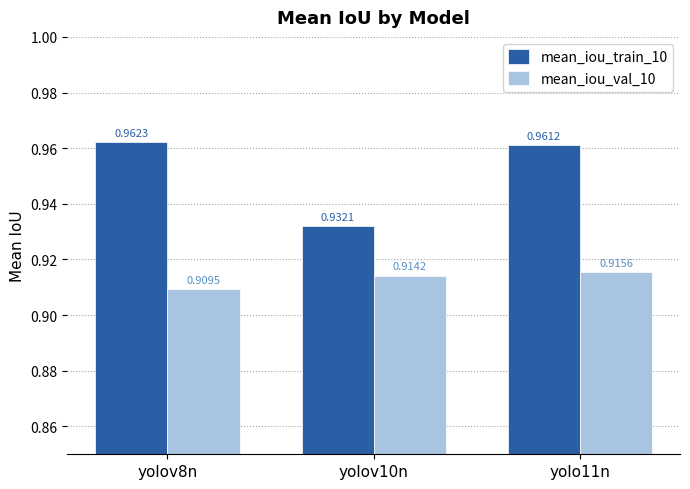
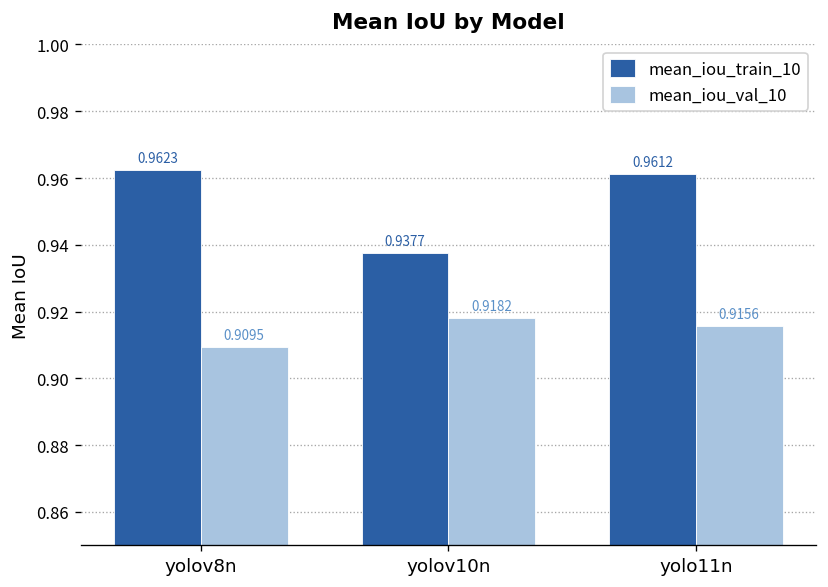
  {
    "mean_iou_train_10": {
      "yolov8n": 0.9623,
-     "yolov10n": 0.9321,
+     "yolov10n": 0.9377,
      "yolo11n": 0.9612
    },
    "mean_iou_val_10": {
      "yolov8n": 0.9095,
-     "yolov10n": 0.9142,
+     "yolov10n": 0.9182,
      "yolo11n": 0.9156
    }
  }
